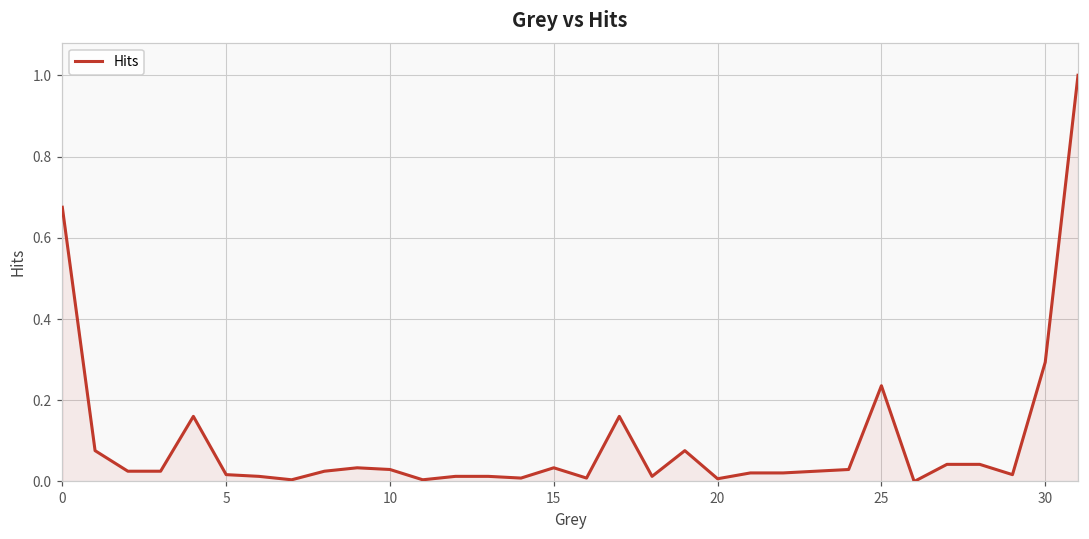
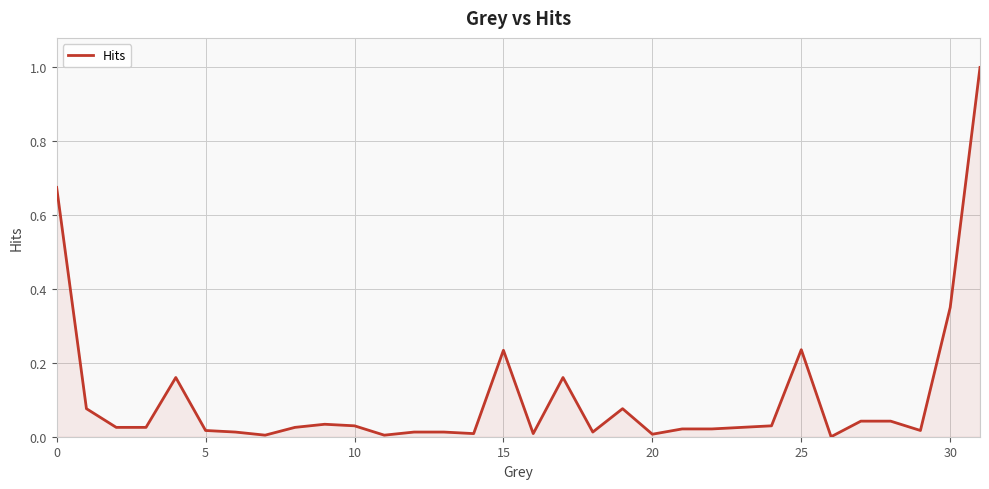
  {
    "0": 0.68,
    "5": 0.02,
    "10": 0.03,
-   "15": 0.03,
+   "15": 0.23,
    "20": 0.01,
    "25": 0.24,
-   "30": 0.29
+   "30": 0.35
  }
